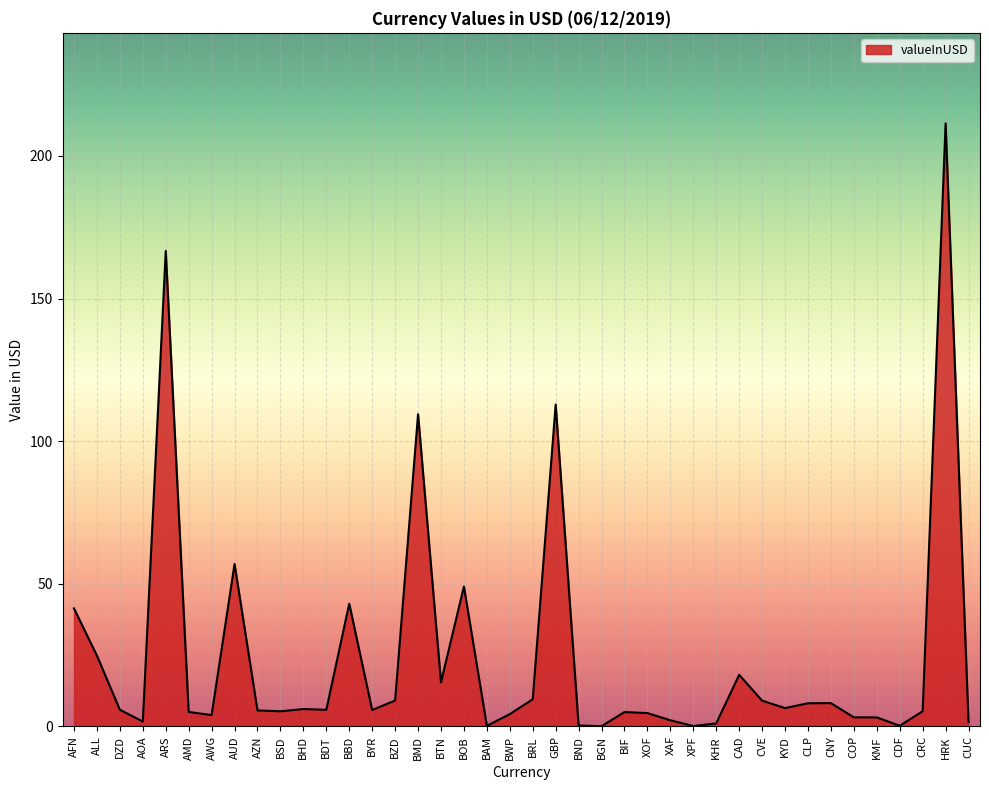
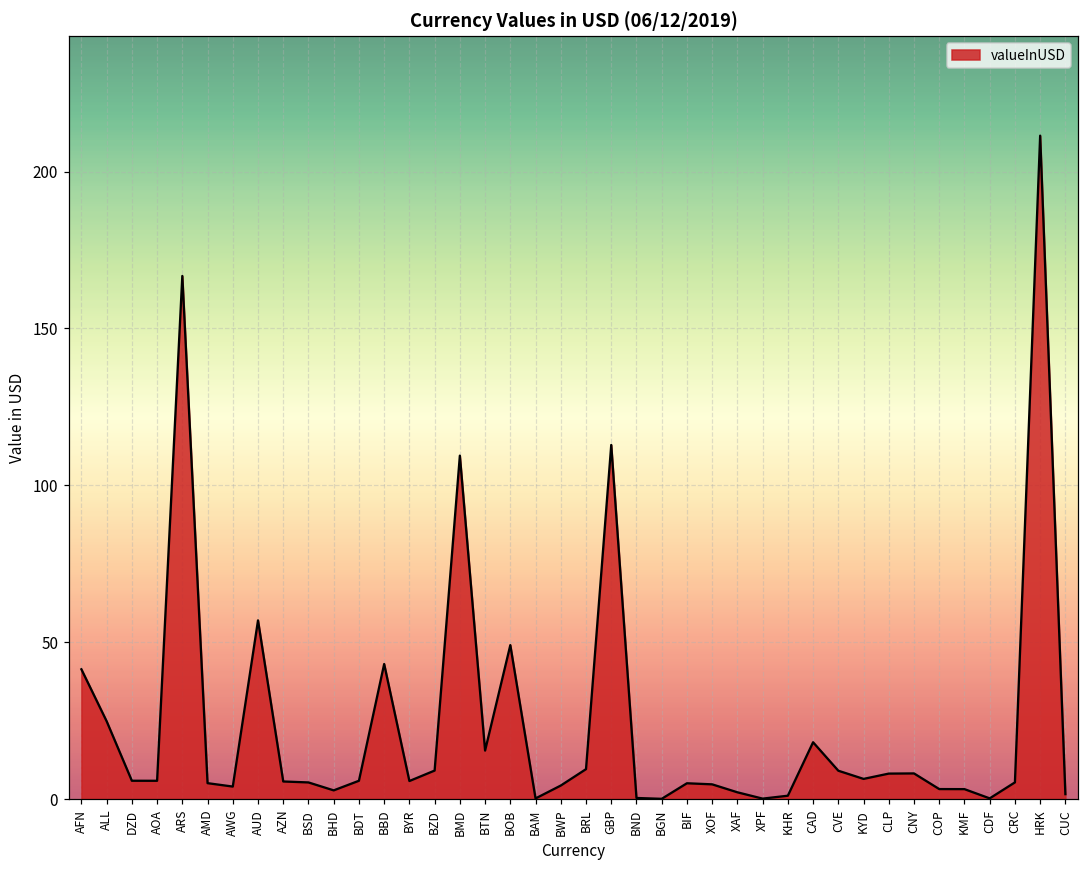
  {
    "AFN": 41,
    "ALL": 25,
    "DZD": 6,
-   "AOA": 2,
+   "AOA": 6,
    "ARS": 167,
    "AMD": 5,
    "AWG": 4,
    "AUD": 57,
    "AZN": 6,
    "BSD": 5,
-   "BHD": 6,
+   "BHD": 3,
    "BDT": 6,
    "BBD": 43,
    "BYR": 6,
    "BZD": 9,
    "BMD": 109,
    "BTN": 15,
    "BOB": 49,
    "BAM": 0,
    "BWP": 4,
    "BRL": 10,
    "GBP": 113,
    "BND": 0,
    "BGN": 0,
    "BIF": 5,
    "XOF": 5,
    "XAF": 2,
    "XPF": 0,
    "KHR": 1,
    "CAD": 18,
    "CVE": 9,
    "KYD": 6,
    "CLP": 8,
    "CNY": 8,
    "COP": 3,
    "KMF": 3,
    "CDF": 0,
    "CRC": 5,
    "HRK": 211,
    "CUC": 2
  }
